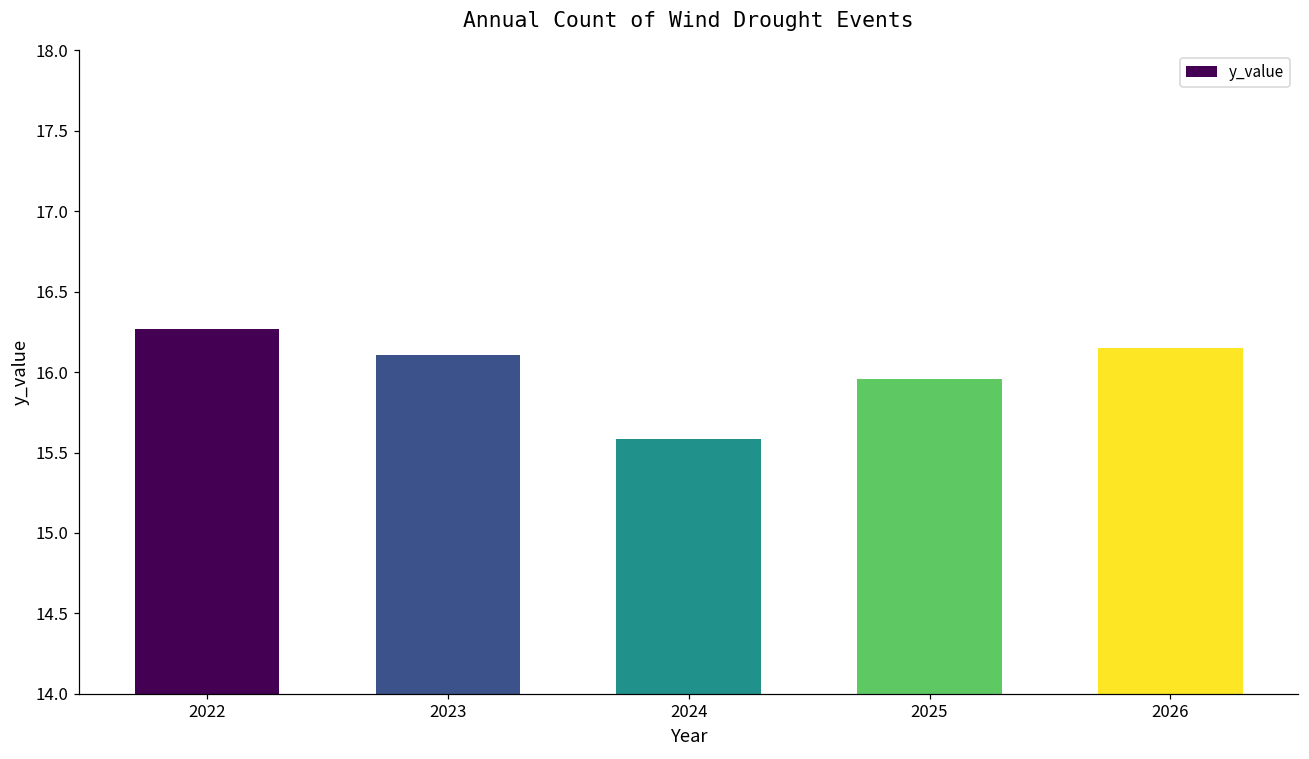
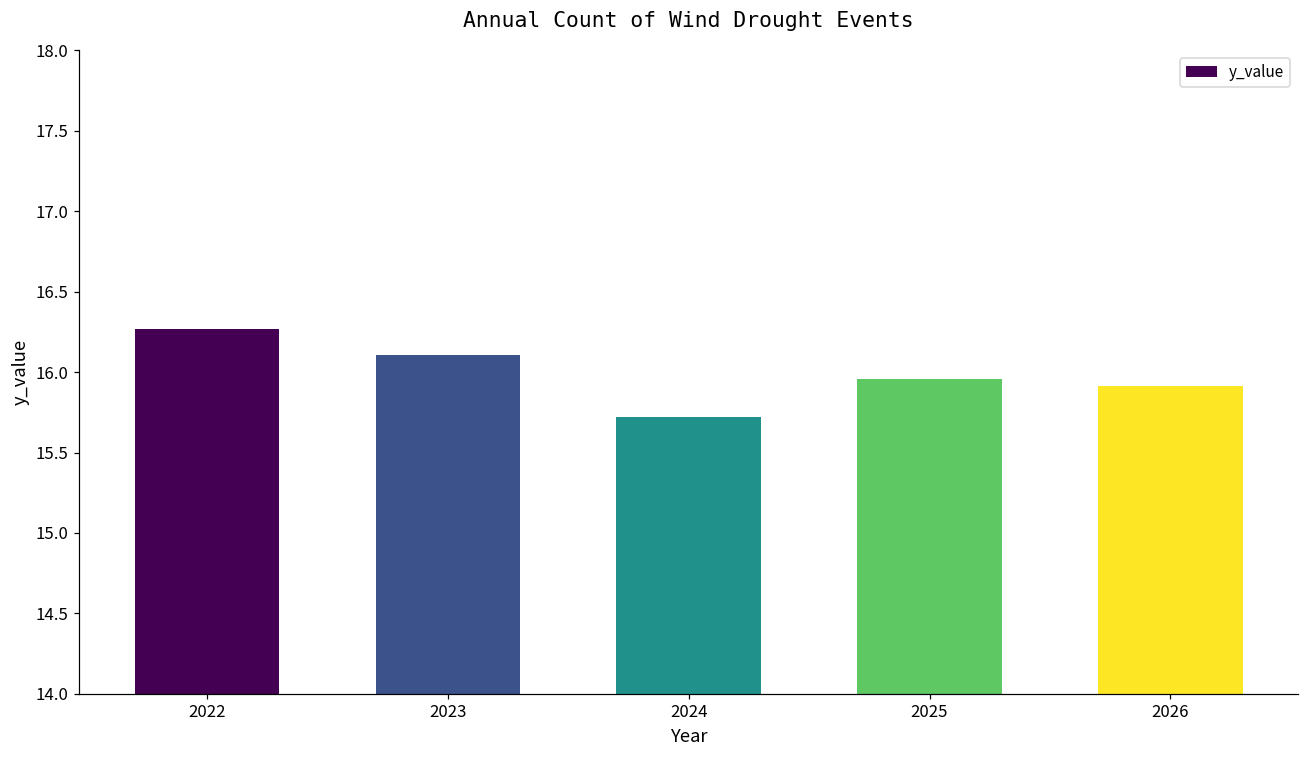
  {
    "2022": 16.27,
    "2023": 16.11,
-   "2024": 15.58,
+   "2024": 15.72,
    "2025": 15.96,
-   "2026": 16.15
+   "2026": 15.92
  }
